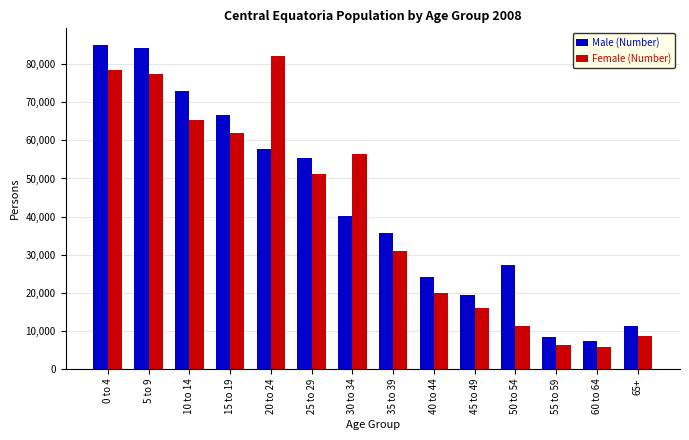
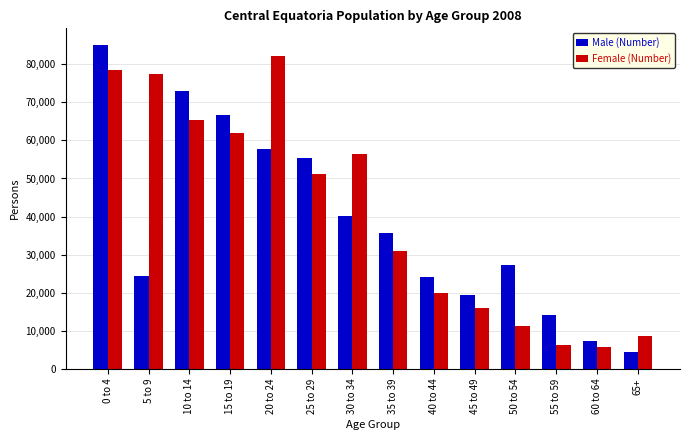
  {
    "Male (Number)": {
      "0 to 4": "85,000",
-     "5 to 9": "84,000",
+     "5 to 9": "24,000",
      "10 to 14": "73,000",
      "15 to 19": "67,000",
      "20 to 24": "58,000",
      "25 to 29": "55,000",
      "30 to 34": "40,000",
      "35 to 39": "36,000",
      "40 to 44": "24,000",
      "45 to 49": "19,000",
      "50 to 54": "27,000",
-     "55 to 59": "8,000",
+     "55 to 59": "14,000",
      "60 to 64": "7,000",
-     "65+": "11,000"
+     "65+": "4,000"
    },
    "Female (Number)": {
      "0 to 4": "78,000",
      "5 to 9": "77,000",
      "10 to 14": "65,000",
      "15 to 19": "62,000",
      "20 to 24": "82,000",
      "25 to 29": "51,000",
      "30 to 34": "56,000",
      "35 to 39": "31,000",
      "40 to 44": "20,000",
      "45 to 49": "16,000",
      "50 to 54": "11,000",
      "55 to 59": "6,000",
      "60 to 64": "6,000",
      "65+": "9,000"
    }
  }
